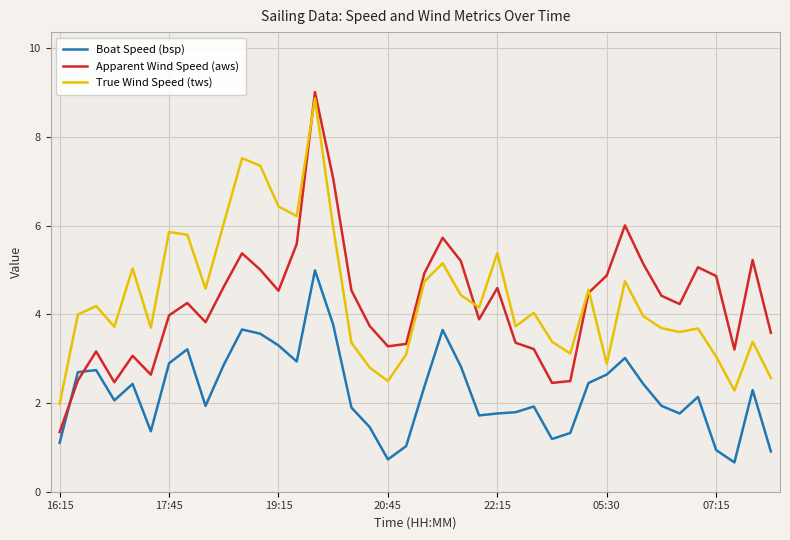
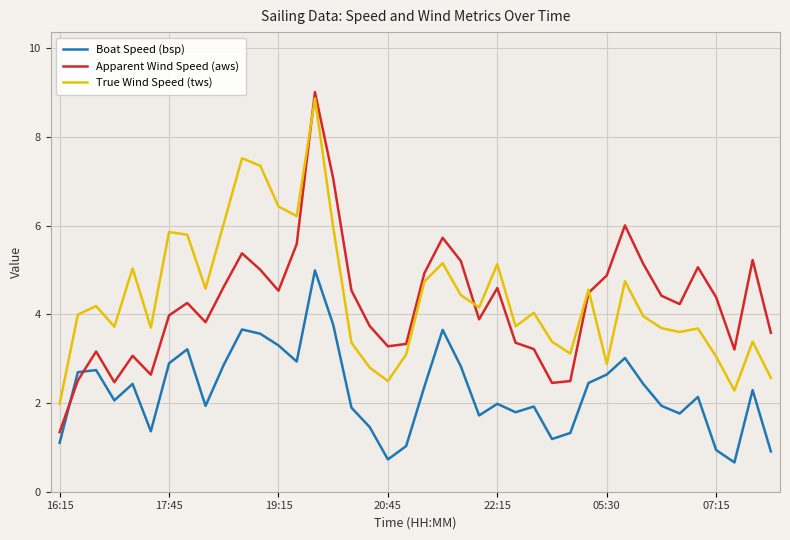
  {
    "Boat Speed (bsp)": {
      "16:15": 1.1,
      "17:45": 2.9,
      "19:15": 3.3,
      "20:45": 0.7,
-     "22:15": 1.8,
+     "22:15": 2.0,
      "05:30": 2.6,
      "07:15": 0.9
    },
    "Apparent Wind Speed (aws)": {
      "16:15": 1.3,
      "17:45": 4.0,
      "19:15": 4.5,
      "20:45": 3.3,
      "22:15": 4.6,
      "05:30": 4.9,
-     "07:15": 4.9
+     "07:15": 4.4
    },
    "True Wind Speed (tws)": {
      "16:15": 2.0,
      "17:45": 5.9,
      "19:15": 6.4,
      "20:45": 2.5,
-     "22:15": 5.4,
+     "22:15": 5.1,
      "05:30": 2.9,
      "07:15": 3.0
    }
  }
